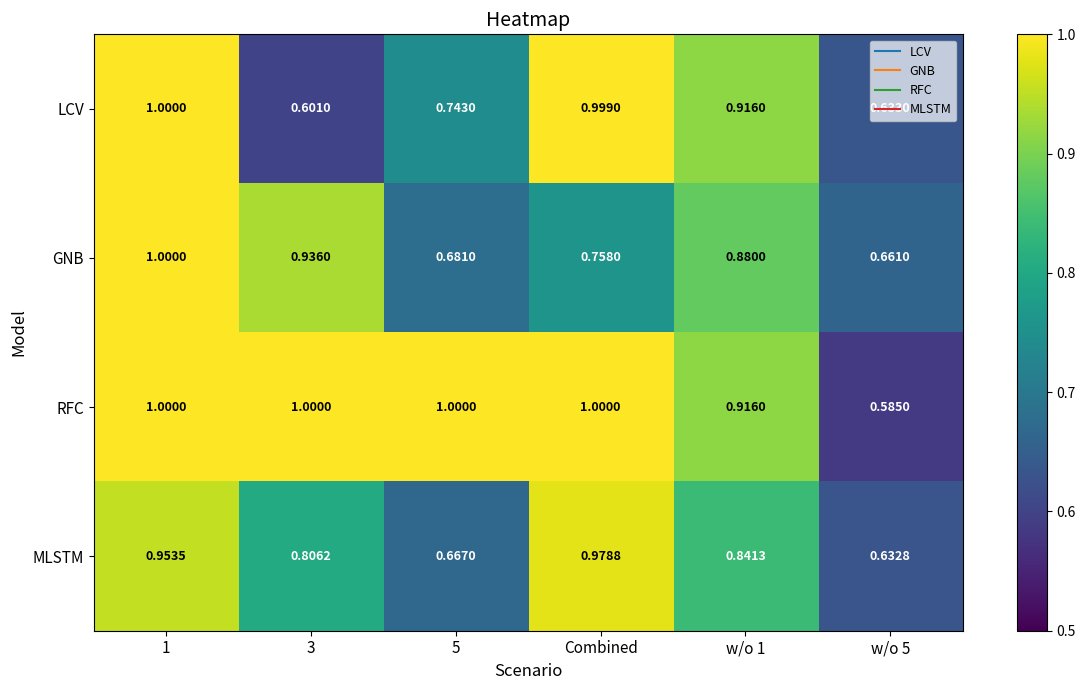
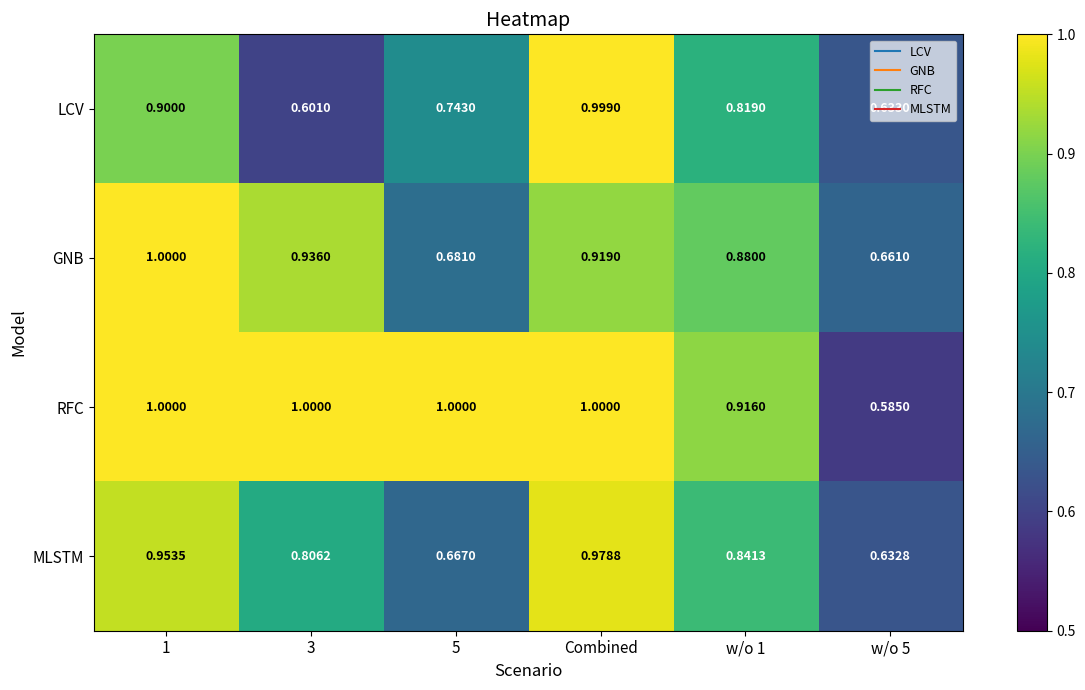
  {
    "LCV": {
-     "1": 1.0000,
+     "1": 0.9000,
      "3": 0.6010,
      "5": 0.7430,
      "Combined": 0.9990,
-     "w/o 1": 0.9160
+     "w/o 1": 0.8190
    },
    "GNB": {
      "1": 1.0000,
      "3": 0.9360,
      "5": 0.6810,
-     "Combined": 0.7580,
+     "Combined": 0.9190,
      "w/o 1": 0.8800,
      "w/o 5": 0.6610
    },
    "RFC": {
      "1": 1.0000,
      "3": 1.0000,
      "5": 1.0000,
      "Combined": 1.0000,
      "w/o 1": 0.9160,
      "w/o 5": 0.5850
    },
    "MLSTM": {
      "1": 0.9535,
      "3": 0.8062,
      "5": 0.6670,
      "Combined": 0.9788,
      "w/o 1": 0.8413,
      "w/o 5": 0.6328
    }
  }
